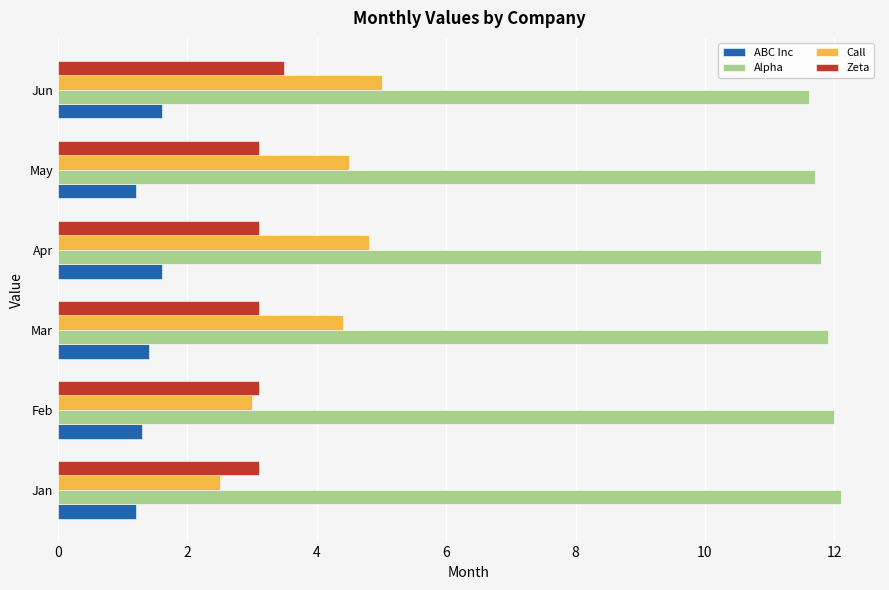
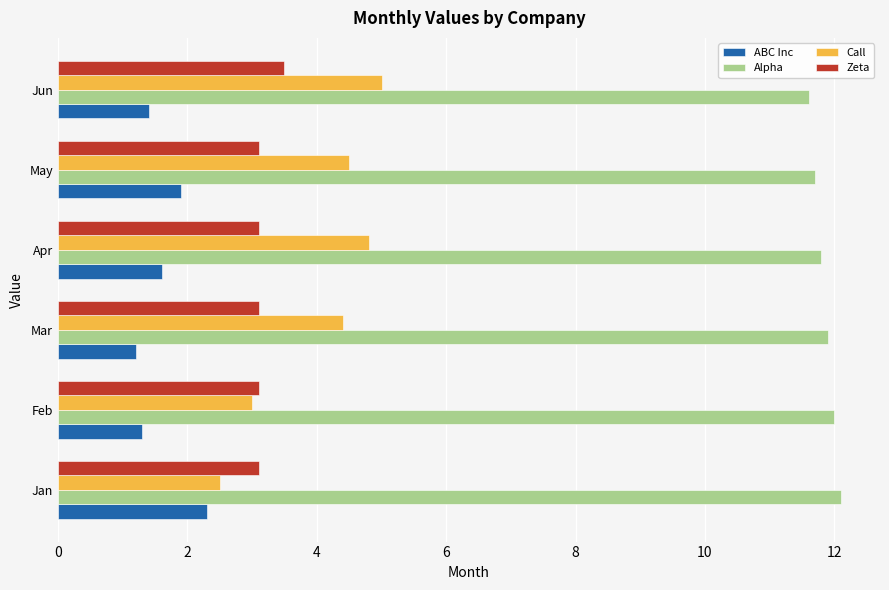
  {
    "ABC Inc": {
-     "Jun": 1.6,
-     "May": 1.2,
+     "Jun": 1.4,
+     "May": 1.9,
      "Apr": 1.6,
-     "Mar": 1.4,
+     "Mar": 1.2,
      "Feb": 1.3,
-     "Jan": 1.2
+     "Jan": 2.3
    },
    "Alpha": {
      "Jun": 11.6,
      "May": 11.7,
      "Apr": 11.8,
      "Mar": 11.9,
      "Feb": 12.0,
      "Jan": 12.1
    },
    "Call": {
      "Jun": 5.0,
      "May": 4.5,
      "Apr": 4.8,
      "Mar": 4.4,
      "Feb": 3.0,
      "Jan": 2.5
    },
    "Zeta": {
      "Jun": 3.5,
      "May": 3.1,
      "Apr": 3.1,
      "Mar": 3.1,
      "Feb": 3.1,
      "Jan": 3.1
    }
  }
